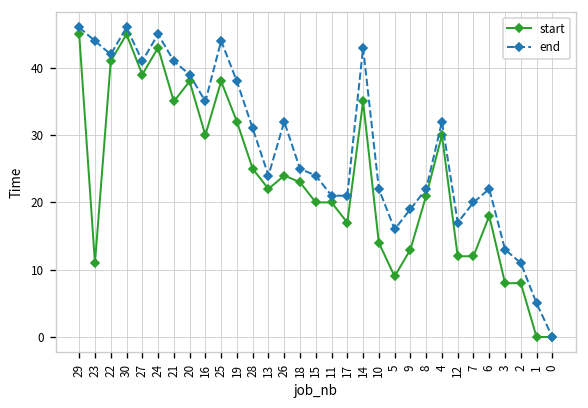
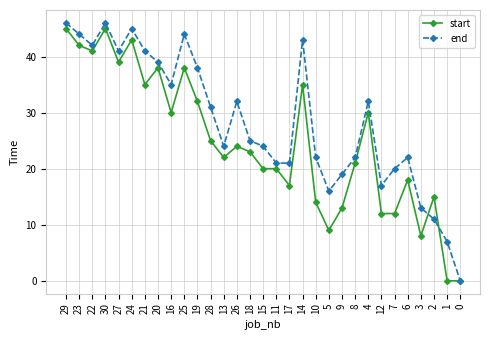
  {
    "start": {
      "29": 45,
-     "23": 11,
+     "23": 42,
      "22": 41,
      "30": 45,
      "27": 39,
      "24": 43,
      "21": 35,
      "20": 38,
      "16": 30,
      "25": 38,
      "19": 32,
      "28": 25,
      "13": 22,
      "26": 24,
      "18": 23,
      "15": 20,
      "11": 20,
      "17": 17,
      "14": 35,
      "10": 14,
      "5": 9,
      "9": 13,
      "8": 21,
      "4": 30,
      "12": 12,
      "7": 12,
      "6": 18,
      "3": 8,
-     "2": 8,
+     "2": 15,
      "1": 0
    },
    "end": {
      "29": 46,
      "23": 44,
      "22": 42,
      "30": 46,
      "27": 41,
      "24": 45,
      "21": 41,
      "20": 39,
      "16": 35,
      "25": 44,
      "19": 38,
      "28": 31,
      "13": 24,
      "26": 32,
      "18": 25,
      "15": 24,
      "11": 21,
      "17": 21,
      "14": 43,
      "10": 22,
      "5": 16,
      "9": 19,
      "8": 22,
      "4": 32,
      "12": 17,
      "7": 20,
      "6": 22,
      "3": 13,
      "2": 11,
-     "1": 5
+     "1": 7
    }
  }
